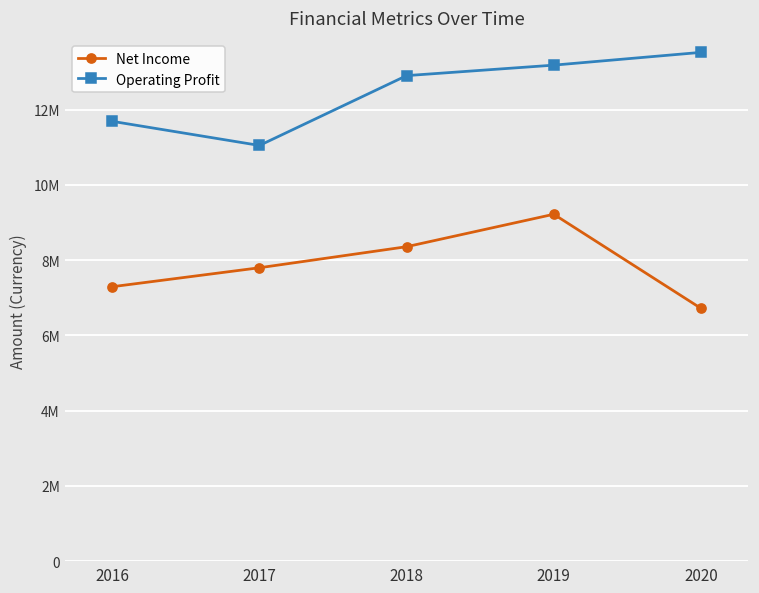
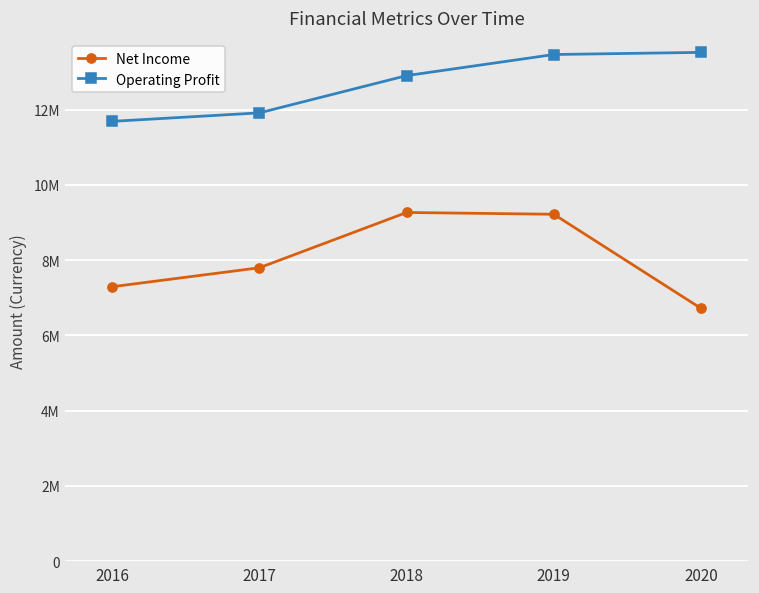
  {
    "Net Income": {
      "2016": 7300000,
      "2017": 7800000,
-     "2018": 8400000,
+     "2018": 9300000,
      "2019": 9200000,
      "2020": 6700000
    },
    "Operating Profit": {
      "2016": 11700000,
-     "2017": 11000000,
+     "2017": 11900000,
      "2018": 12900000,
-     "2019": 13200000,
+     "2019": 13500000,
      "2020": 13500000
    }
  }
